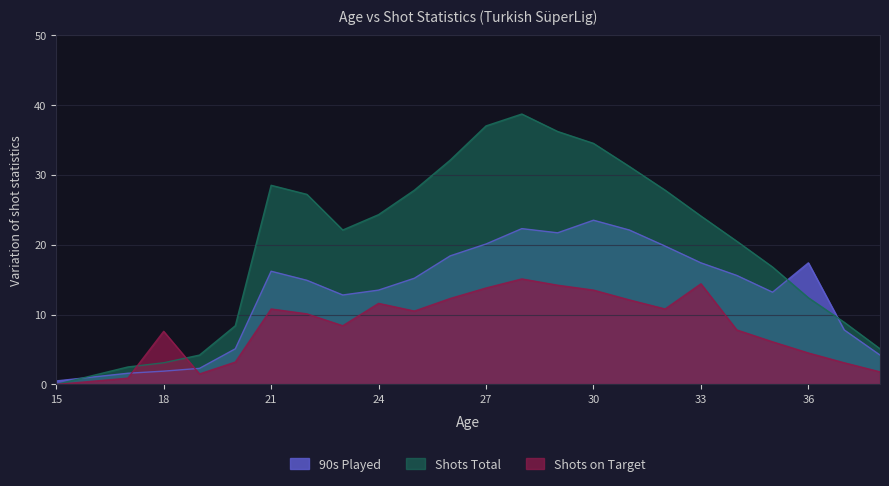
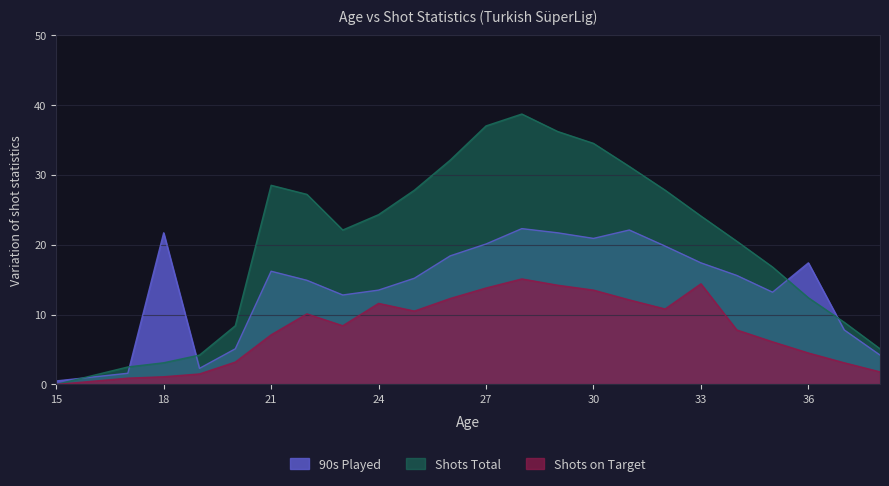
  {
    "90s Played": {
      "15": 1,
-     "18": 2,
+     "18": 22,
      "21": 16,
      "24": 14,
      "27": 20,
-     "30": 24,
+     "30": 21,
      "33": 17,
      "36": 17
    },
    "Shots Total": {
      "18": 3,
      "21": 29,
      "24": 24,
      "27": 37,
      "30": 35,
      "33": 24,
      "36": 12
    },
    "Shots on Target": {
-     "18": 8,
-     "21": 11,
+     "18": 1,
+     "21": 7,
      "24": 12,
      "27": 14,
      "30": 14,
      "33": 14,
      "36": 5
    }
  }
